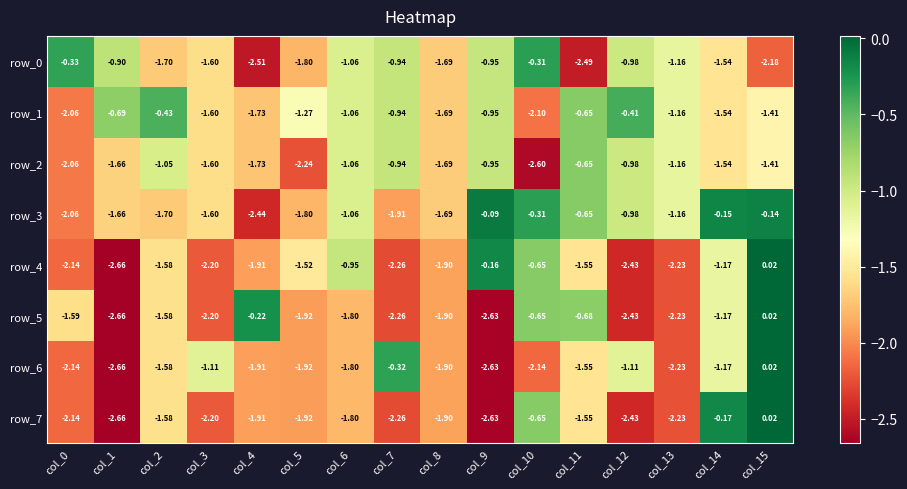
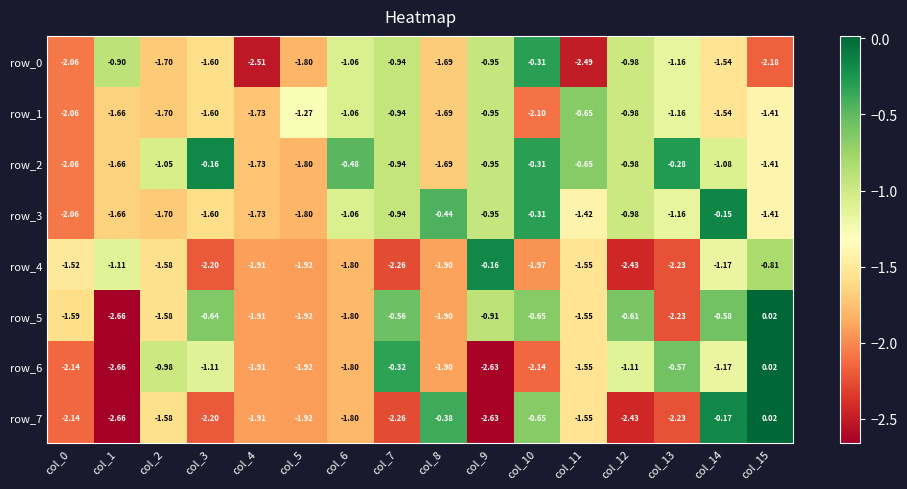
  {
    "row_0": {
-     "col_0": -0.33,
+     "col_0": -2.06,
      "col_1": -0.90,
      "col_2": -1.70,
      "col_3": -1.60,
      "col_4": -2.51,
      "col_5": -1.80,
      "col_6": -1.06,
      "col_7": -0.94,
      "col_8": -1.69,
      "col_9": -0.95,
      "col_10": -0.31,
      "col_11": -2.49,
      "col_12": -0.98,
      "col_13": -1.16,
      "col_14": -1.54,
      "col_15": -2.18
    },
    "row_1": {
      "col_0": -2.06,
-     "col_1": -0.69,
-     "col_2": -0.43,
+     "col_1": -1.66,
+     "col_2": -1.70,
      "col_3": -1.60,
      "col_4": -1.73,
      "col_5": -1.27,
      "col_6": -1.06,
      "col_7": -0.94,
      "col_8": -1.69,
      "col_9": -0.95,
      "col_10": -2.10,
      "col_11": -0.65,
-     "col_12": -0.41,
+     "col_12": -0.98,
      "col_13": -1.16,
      "col_14": -1.54,
      "col_15": -1.41
    },
    "row_2": {
      "col_0": -2.06,
      "col_1": -1.66,
      "col_2": -1.05,
-     "col_3": -1.60,
+     "col_3": -0.16,
      "col_4": -1.73,
-     "col_5": -2.24,
-     "col_6": -1.06,
+     "col_5": -1.80,
+     "col_6": -0.48,
      "col_7": -0.94,
      "col_8": -1.69,
      "col_9": -0.95,
-     "col_10": -2.60,
+     "col_10": -0.31,
      "col_11": -0.65,
      "col_12": -0.98,
-     "col_13": -1.16,
-     "col_14": -1.54,
+     "col_13": -0.28,
+     "col_14": -1.08,
      "col_15": -1.41
    },
    "row_3": {
      "col_0": -2.06,
      "col_1": -1.66,
      "col_2": -1.70,
      "col_3": -1.60,
-     "col_4": -2.44,
+     "col_4": -1.73,
      "col_5": -1.80,
      "col_6": -1.06,
-     "col_7": -1.91,
-     "col_8": -1.69,
-     "col_9": -0.09,
+     "col_7": -0.94,
+     "col_8": -0.44,
+     "col_9": -0.95,
      "col_10": -0.31,
-     "col_11": -0.65,
+     "col_11": -1.42,
      "col_12": -0.98,
      "col_13": -1.16,
      "col_14": -0.15,
-     "col_15": -0.14
+     "col_15": -1.41
    },
    "row_4": {
-     "col_0": -2.14,
-     "col_1": -2.66,
+     "col_0": -1.52,
+     "col_1": -1.11,
      "col_2": -1.58,
      "col_3": -2.20,
      "col_4": -1.91,
-     "col_5": -1.52,
-     "col_6": -0.95,
+     "col_5": -1.92,
+     "col_6": -1.80,
      "col_7": -2.26,
      "col_8": -1.90,
      "col_9": -0.16,
-     "col_10": -0.65,
+     "col_10": -1.97,
      "col_11": -1.55,
      "col_12": -2.43,
      "col_13": -2.23,
      "col_14": -1.17,
-     "col_15": 0.02
+     "col_15": -0.81
    },
    "row_5": {
      "col_0": -1.59,
      "col_1": -2.66,
      "col_2": -1.58,
-     "col_3": -2.20,
-     "col_4": -0.22,
+     "col_3": -0.64,
+     "col_4": -1.91,
      "col_5": -1.92,
      "col_6": -1.80,
-     "col_7": -2.26,
+     "col_7": -0.56,
      "col_8": -1.90,
-     "col_9": -2.63,
+     "col_9": -0.91,
      "col_10": -0.65,
-     "col_11": -0.68,
-     "col_12": -2.43,
+     "col_11": -1.55,
+     "col_12": -0.61,
      "col_13": -2.23,
-     "col_14": -1.17,
+     "col_14": -0.58,
      "col_15": 0.02
    },
    "row_6": {
      "col_0": -2.14,
      "col_1": -2.66,
-     "col_2": -1.58,
+     "col_2": -0.98,
      "col_3": -1.11,
      "col_4": -1.91,
      "col_5": -1.92,
      "col_6": -1.80,
      "col_7": -0.32,
      "col_8": -1.90,
      "col_9": -2.63,
      "col_10": -2.14,
      "col_11": -1.55,
      "col_12": -1.11,
-     "col_13": -2.23,
+     "col_13": -0.57,
      "col_14": -1.17,
      "col_15": 0.02
    },
    "row_7": {
      "col_0": -2.14,
      "col_1": -2.66,
      "col_2": -1.58,
      "col_3": -2.20,
      "col_4": -1.91,
      "col_5": -1.92,
      "col_6": -1.80,
      "col_7": -2.26,
-     "col_8": -1.90,
+     "col_8": -0.38,
      "col_9": -2.63,
      "col_10": -0.65,
      "col_11": -1.55,
      "col_12": -2.43,
      "col_13": -2.23,
      "col_14": -0.17,
      "col_15": 0.02
    }
  }
